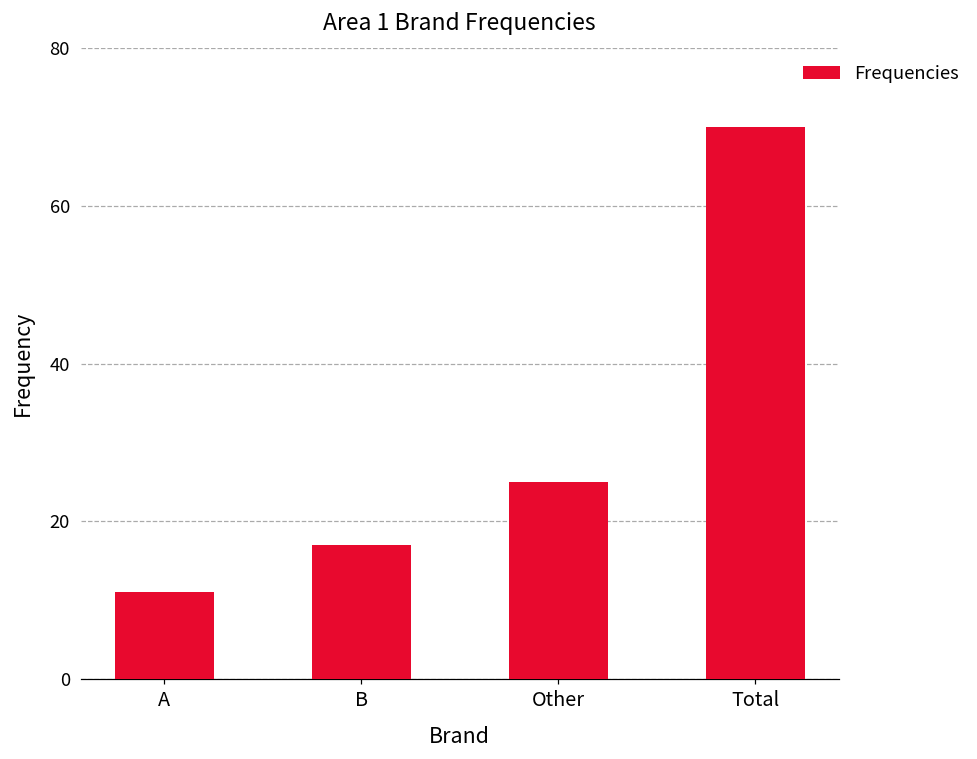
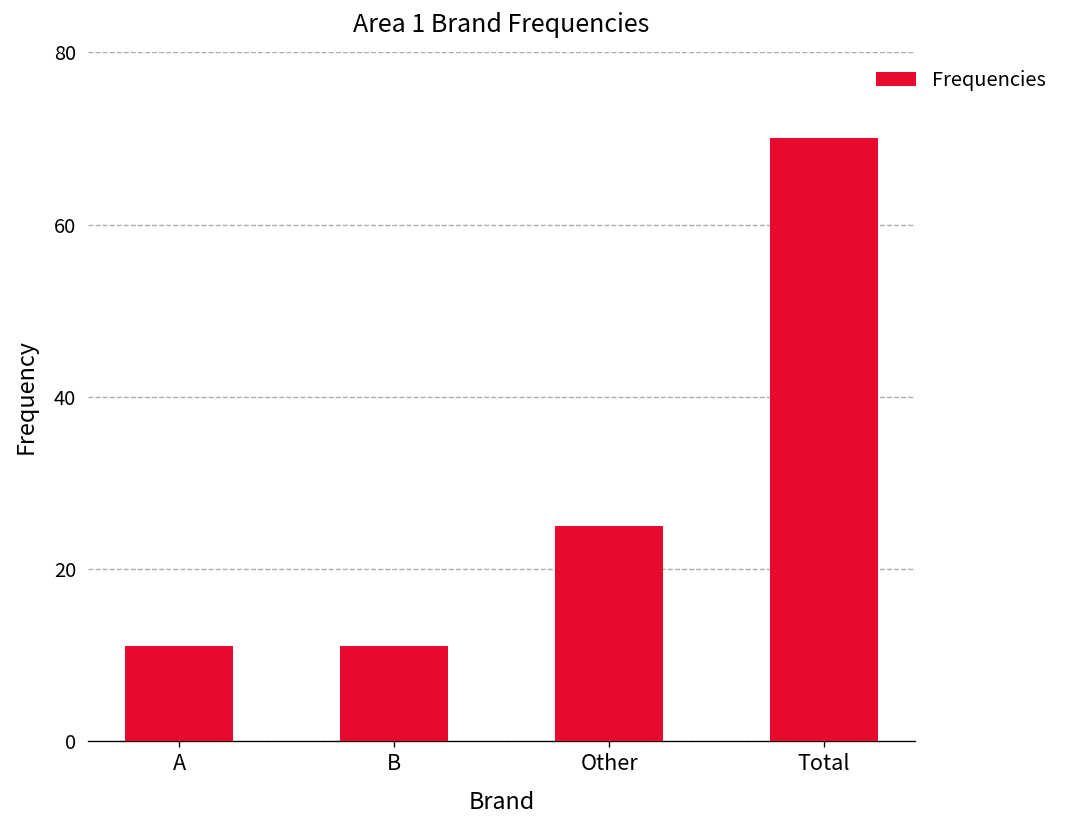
  {
    "A": 11,
-   "B": 17,
+   "B": 11,
    "Other": 25,
    "Total": 70
  }
